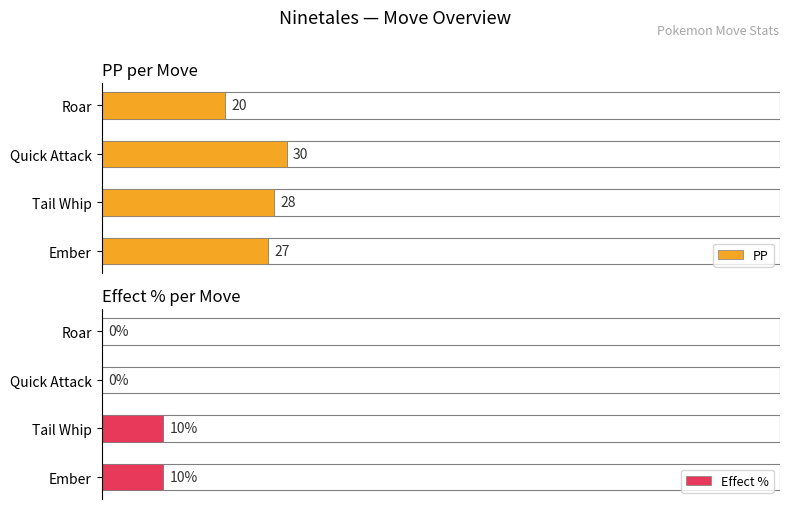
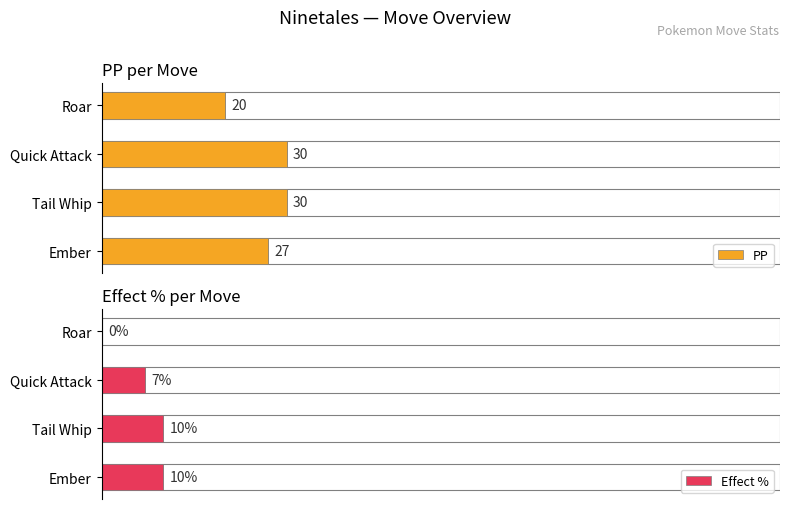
  {
    "PP per Move": {
      "PP": {
-       "Tail Whip": "28"
+       "Tail Whip": "30"
      }
    },
    "Effect % per Move": {
      "Effect %": {
        "Roar": "0%",
-       "Quick Attack": "0%"
+       "Quick Attack": "7%"
      }
    }
  }
